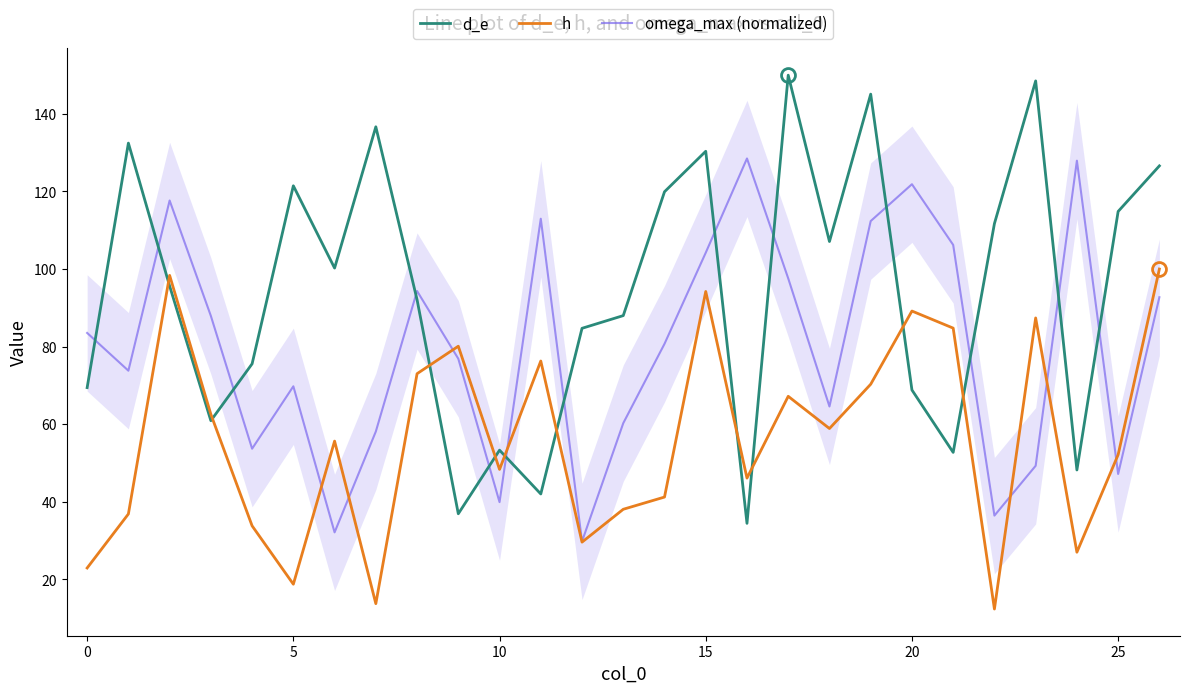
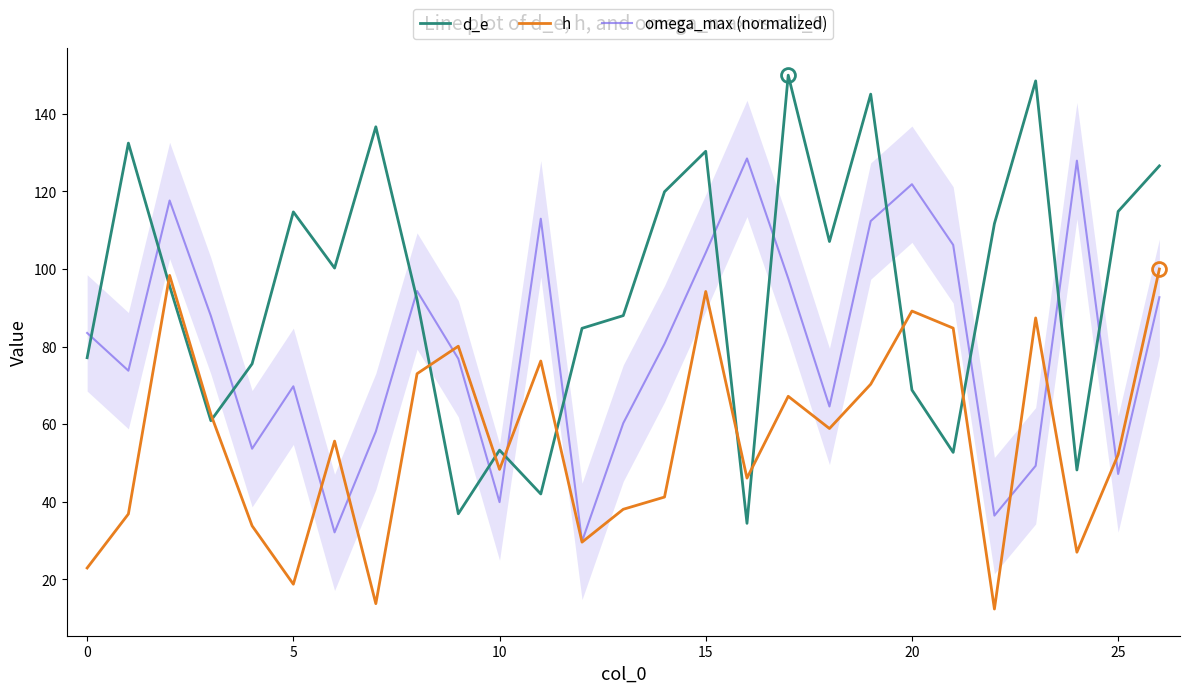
  {
    "d_e": {
-     "0": 69,
-     "5": 121,
+     "0": 77,
+     "5": 115,
      "10": 53,
      "15": 130,
      "20": 69,
      "25": 115
    }
  }
